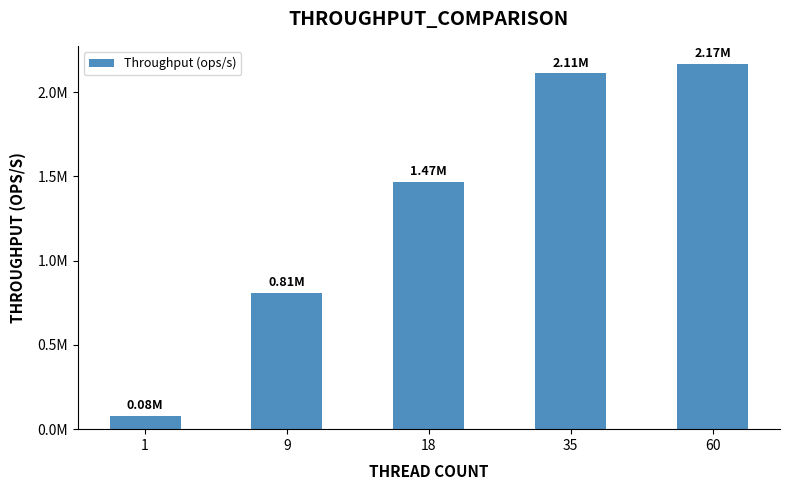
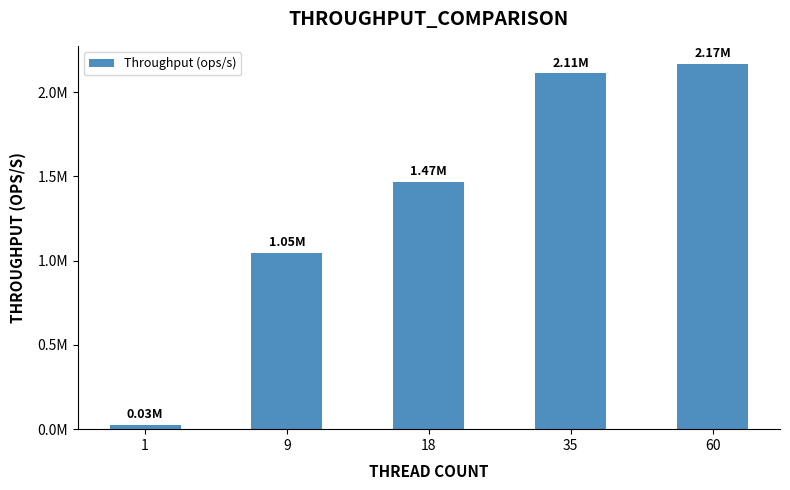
  {
-   "1": "0.08M",
-   "9": "0.81M",
+   "1": "0.03M",
+   "9": "1.05M",
    "18": "1.47M",
    "35": "2.11M",
    "60": "2.17M"
  }
